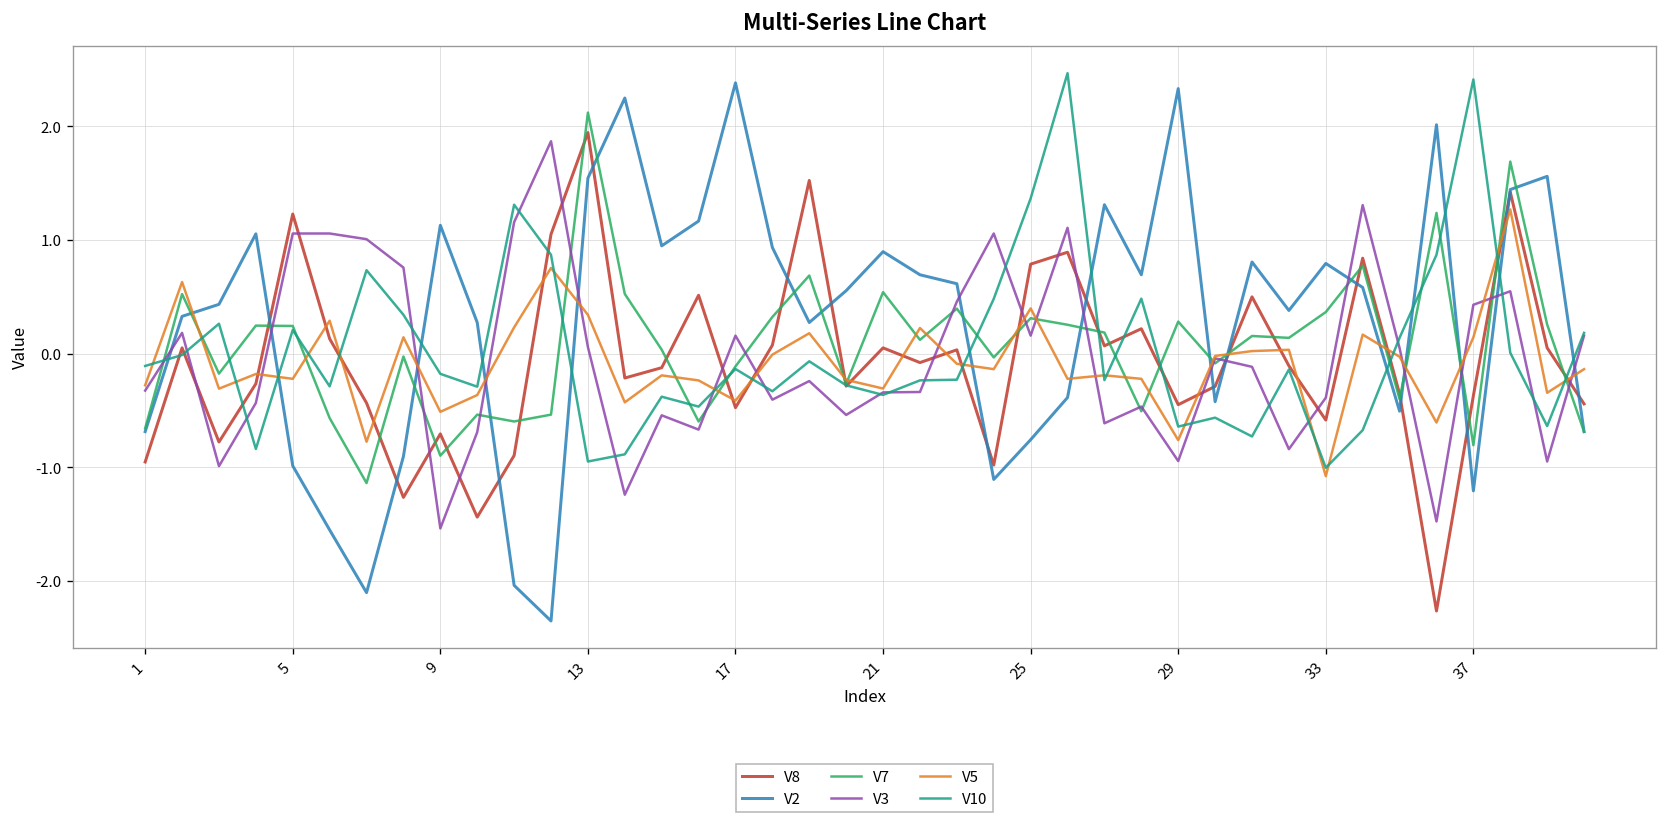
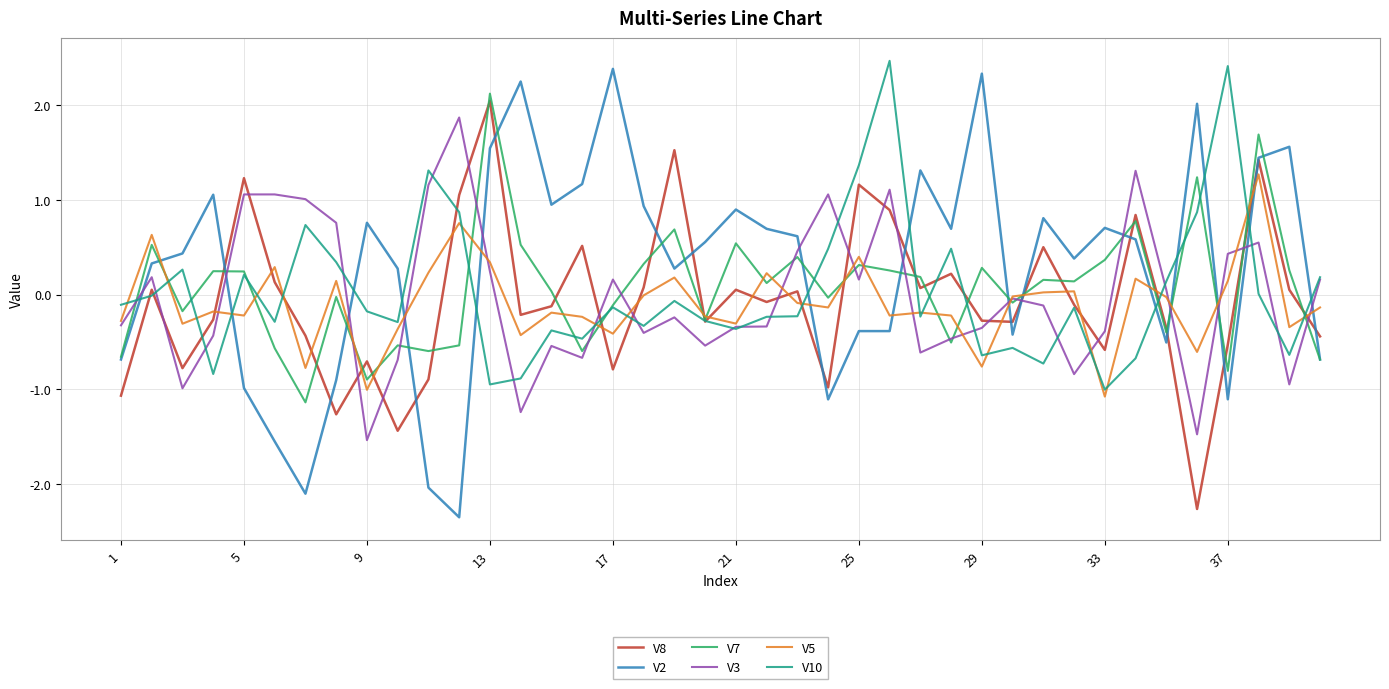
  {
    "V8": {
-     "1": -1.0,
+     "1": -1.1,
      "5": 1.2,
      "9": -0.7,
-     "13": 1.9,
-     "17": -0.5,
+     "13": 2.0,
+     "17": -0.8,
      "21": 0.1,
-     "25": 0.8,
-     "29": -0.4,
+     "25": 1.2,
+     "29": -0.3,
      "33": -0.6,
-     "37": -0.4
+     "37": -0.5
    },
    "V2": {
      "1": -0.7,
      "5": -1.0,
-     "9": 1.1,
+     "9": 0.8,
      "13": 1.5,
      "17": 2.4,
      "21": 0.9,
-     "25": -0.8,
+     "25": -0.4,
      "29": 2.3,
-     "33": 0.8,
-     "37": -1.2
+     "33": 0.7,
+     "37": -1.1
    },
    "V3": {
      "1": -0.3,
      "5": 1.1,
      "9": -1.5,
-     "13": 0.1,
+     "13": 0.2,
      "17": 0.2,
      "25": 0.2,
-     "29": -0.9,
+     "29": -0.4,
      "33": -0.4,
      "37": 0.4
    },
    "V5": {
      "1": -0.3,
      "5": -0.2,
-     "9": -0.5,
+     "9": -1.0,
      "13": 0.3,
      "17": -0.4,
      "21": -0.3,
      "25": 0.4,
      "29": -0.8,
      "33": -1.1,
      "37": 0.1
    }
  }
